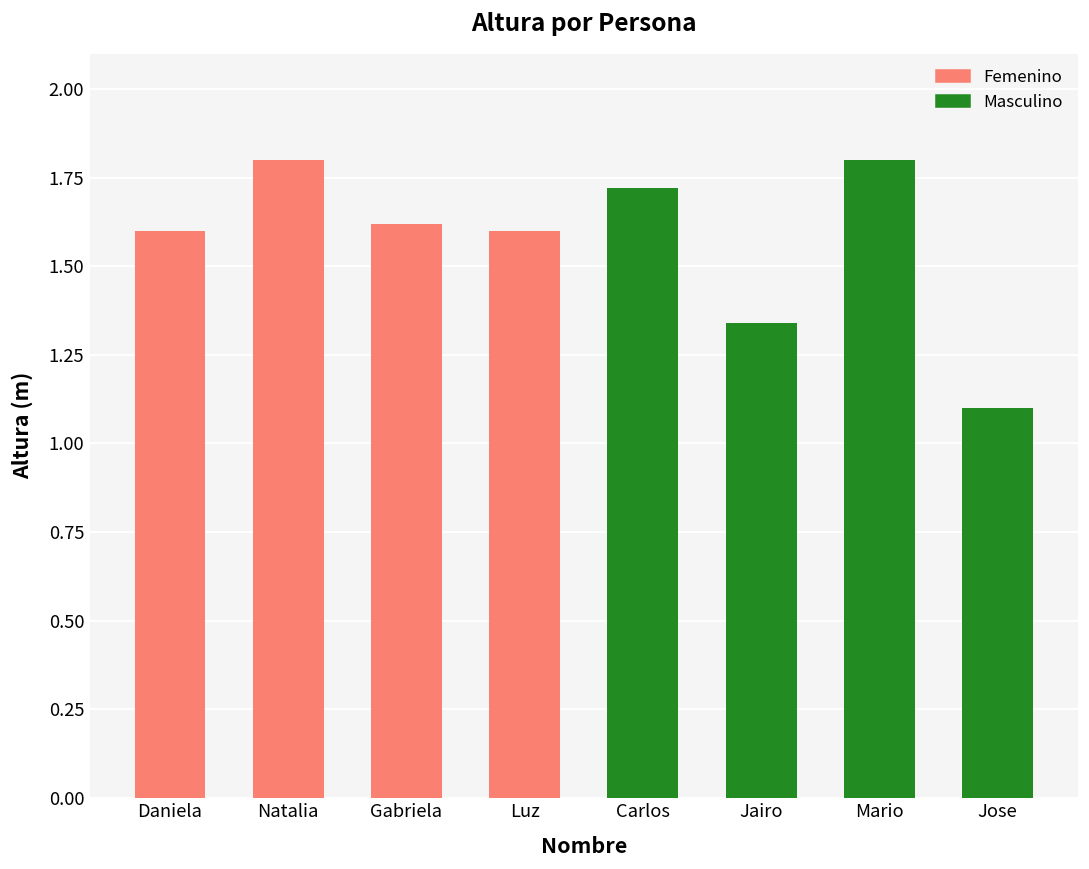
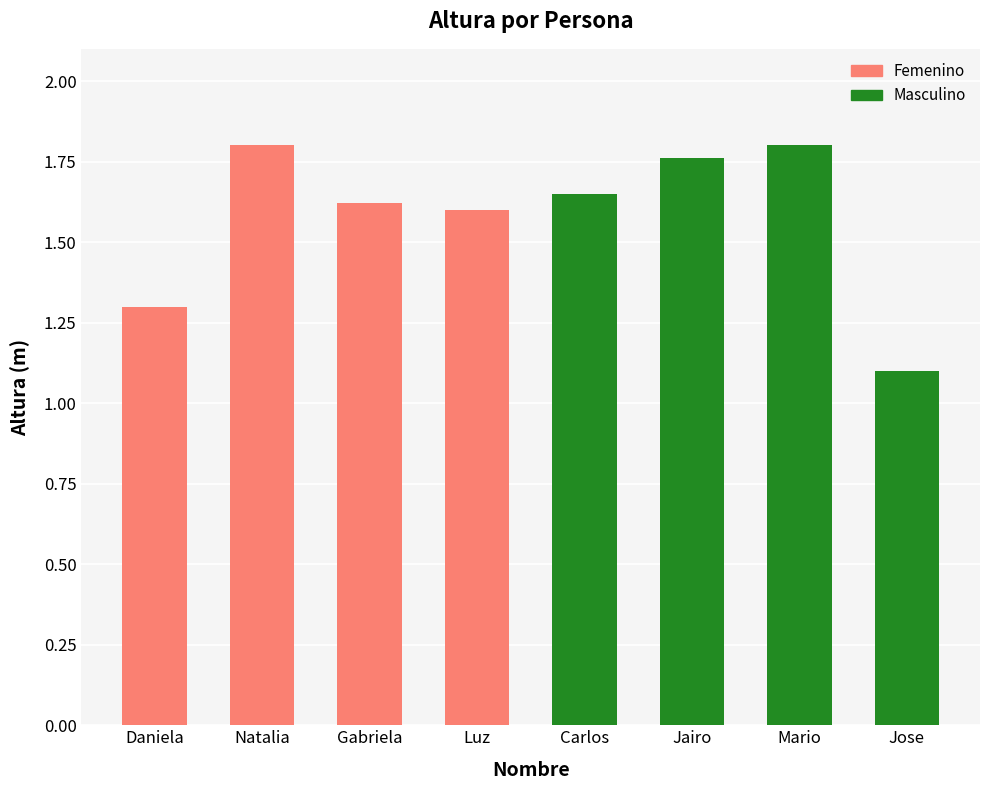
  {
-   "Daniela": 1.6,
+   "Daniela": 1.3,
    "Natalia": 1.80,
    "Gabriela": 1.62,
    "Luz": 1.60,
-   "Carlos": 1.72,
-   "Jairo": 1.34,
+   "Carlos": 1.65,
+   "Jairo": 1.76,
    "Mario": 1.80,
    "Jose": 1.10
  }
